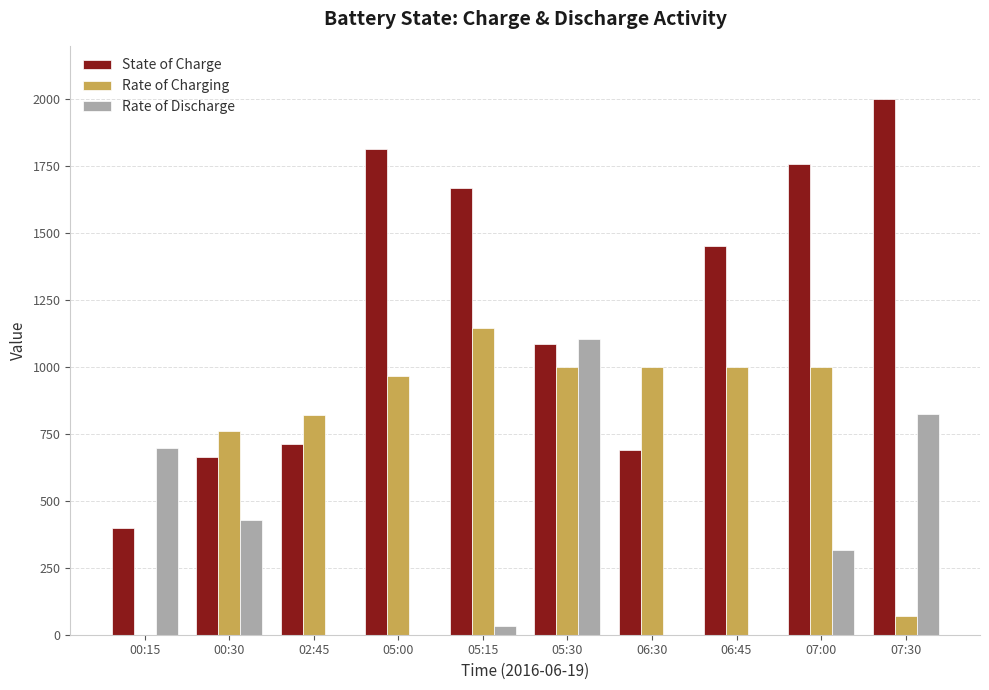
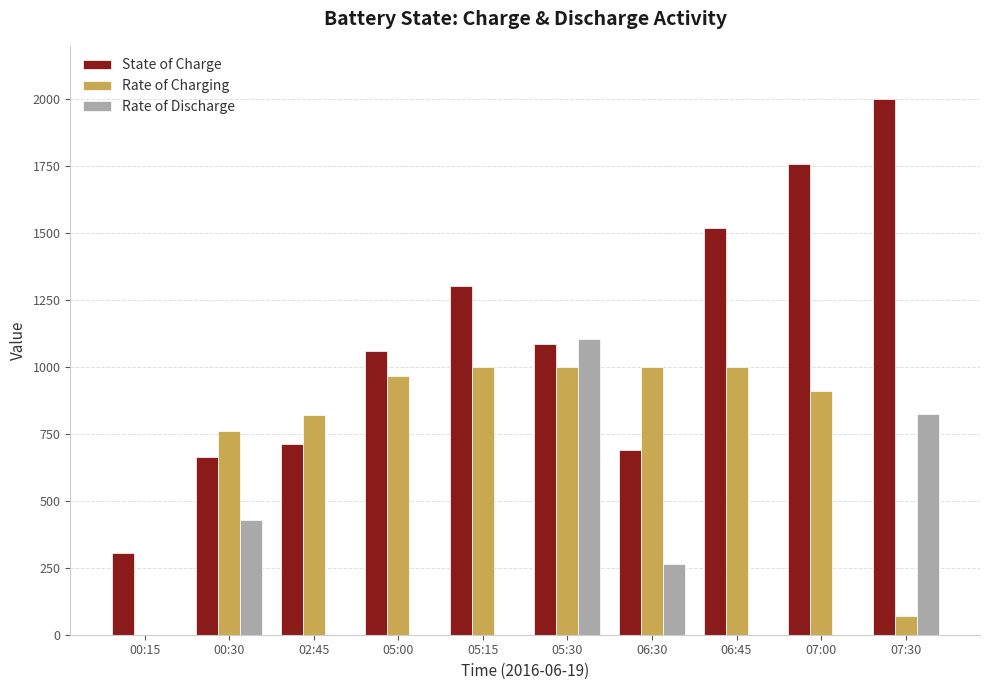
  {
    "State of Charge": {
-     "00:15": 400,
+     "00:15": 310,
      "00:30": 660,
      "02:45": 710,
-     "05:00": 1820,
-     "05:15": 1670,
+     "05:00": 1060,
+     "05:15": 1300,
      "05:30": 1090,
      "06:30": 690,
-     "06:45": 1450,
+     "06:45": 1520,
      "07:00": 1760,
      "07:30": 2000
    },
    "Rate of Charging": {
      "00:15": 0,
      "00:30": 760,
      "02:45": 820,
      "05:00": 970,
-     "05:15": 1150,
+     "05:15": 1000,
      "05:30": 1000,
      "06:30": 1000,
      "06:45": 1000,
-     "07:00": 1000,
+     "07:00": 910,
      "07:30": 70
    },
    "Rate of Discharge": {
-     "00:15": 700,
+     "00:15": 0,
      "00:30": 430,
      "02:45": 0,
      "05:00": 0,
-     "05:15": 30,
+     "05:15": 0,
      "05:30": 1100,
-     "06:30": 0,
+     "06:30": 270,
      "06:45": 0,
-     "07:00": 320,
+     "07:00": 0,
      "07:30": 830
    }
  }
